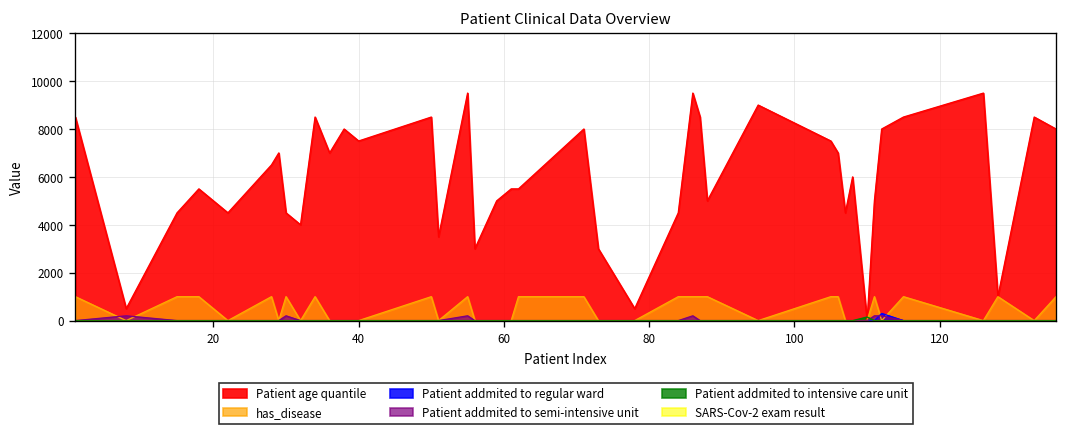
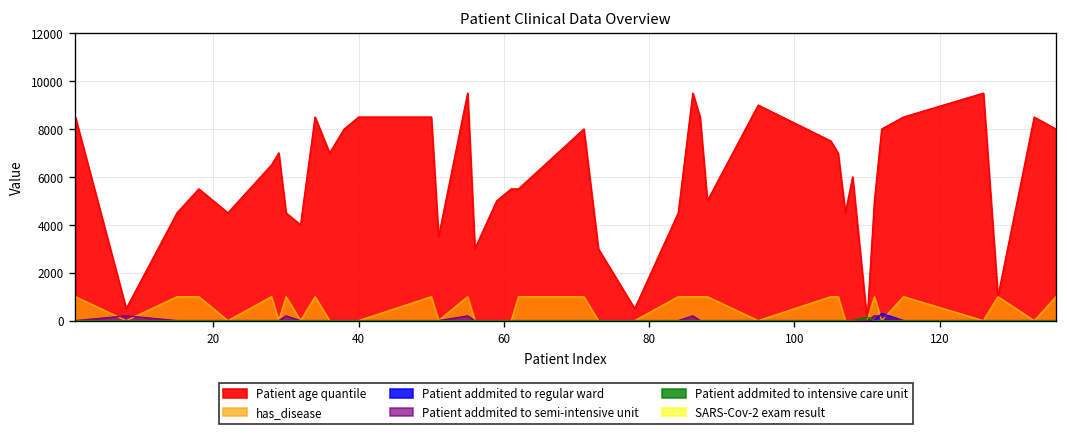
  {
    "Patient age quantile": {
-     "40": 7500
+     "40": 8500
    }
  }
